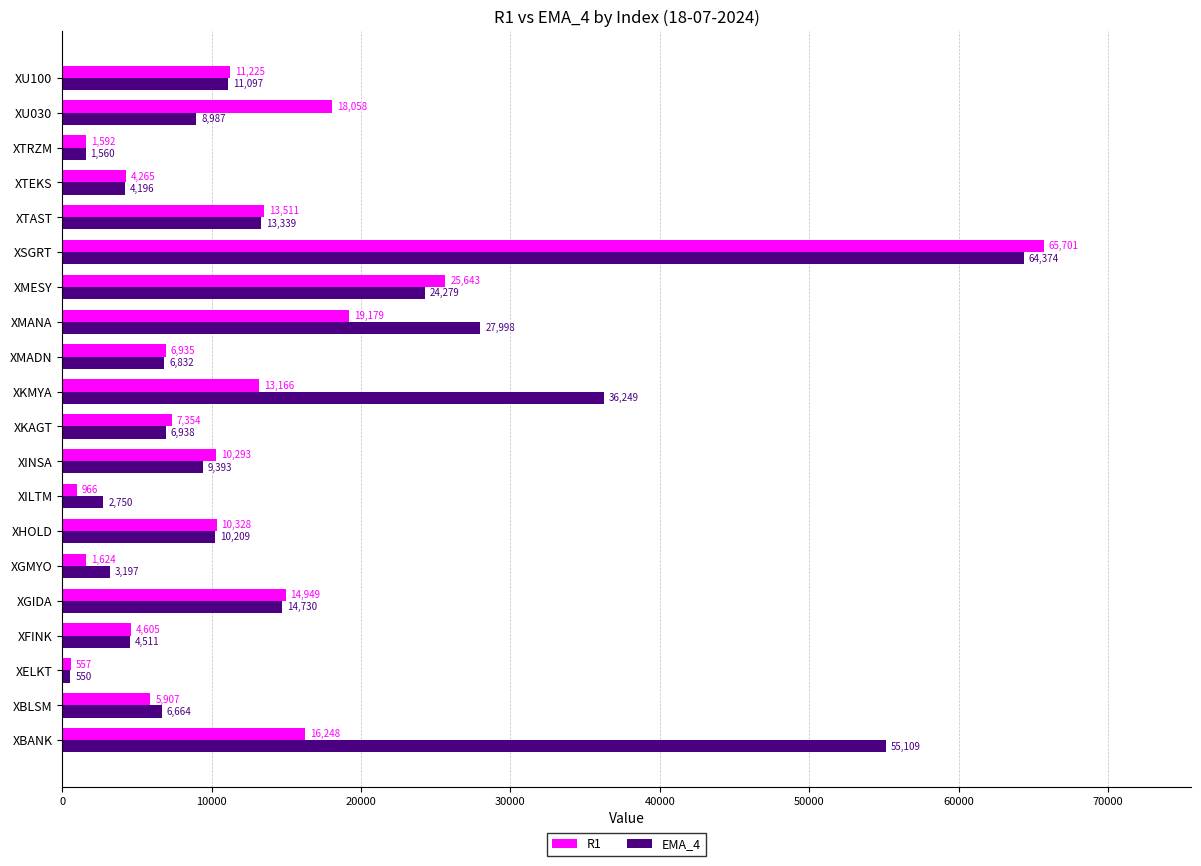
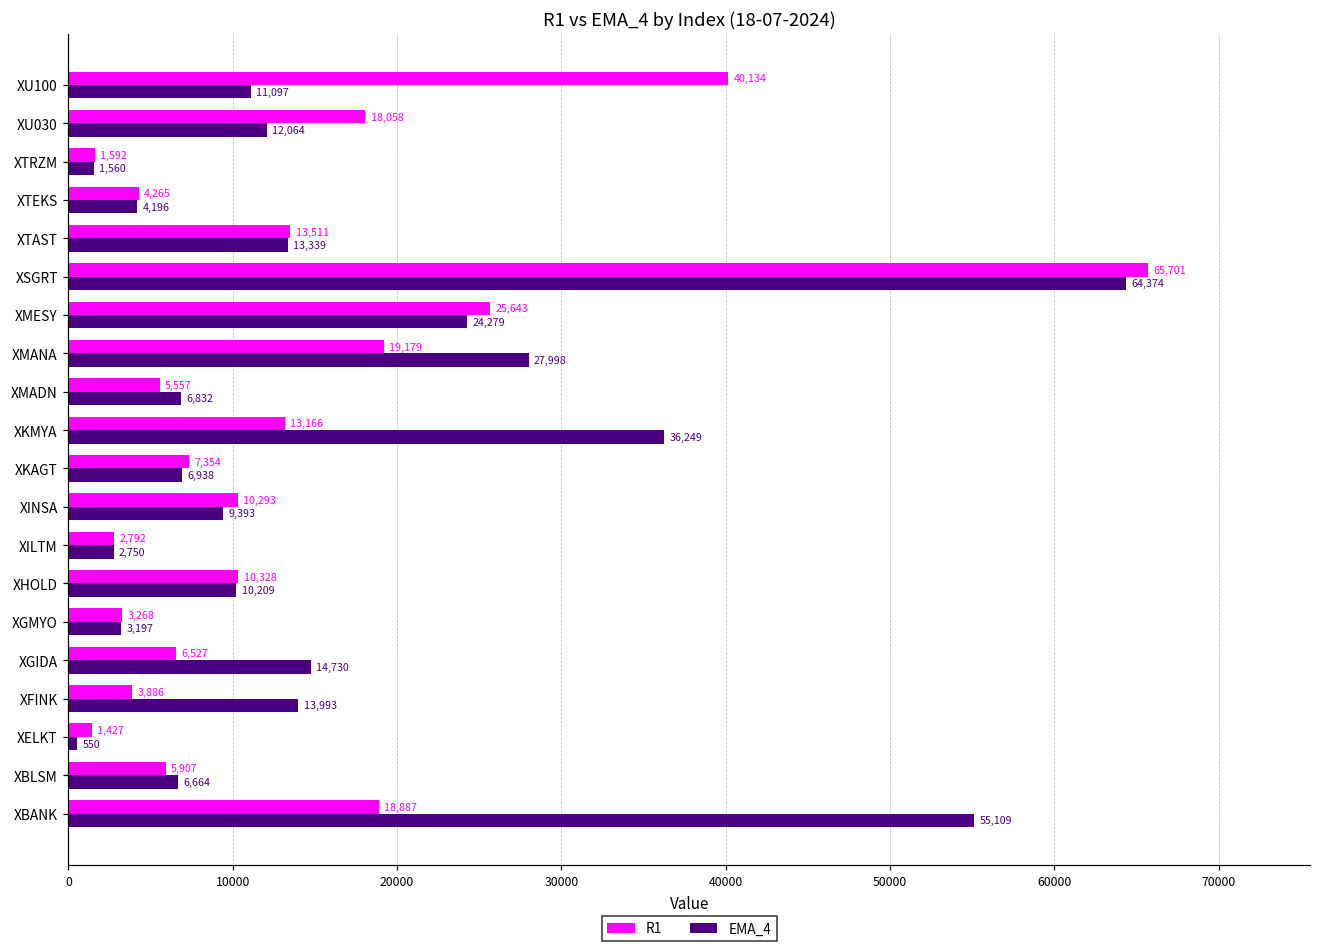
  {
    "R1": {
-     "XU100": "11,225",
+     "XU100": "40,134",
      "XU030": "18,058",
      "XTRZM": "1,592",
      "XTEKS": "4,265",
      "XTAST": "13,511",
      "XSGRT": "65,701",
      "XMESY": "25,643",
      "XMANA": "19,179",
-     "XMADN": "6,935",
+     "XMADN": "5,557",
      "XKMYA": "13,166",
      "XKAGT": "7,354",
      "XINSA": "10,293",
-     "XILTM": "966",
+     "XILTM": "2,792",
      "XHOLD": "10,328",
-     "XGMYO": "1,624",
-     "XGIDA": "14,949",
-     "XFINK": "4,605",
-     "XELKT": "557",
+     "XGMYO": "3,268",
+     "XGIDA": "6,527",
+     "XFINK": "3,886",
+     "XELKT": "1,427",
      "XBLSM": "5,907",
-     "XBANK": "16,248"
+     "XBANK": "18,887"
    },
    "EMA_4": {
      "XU100": "11,097",
-     "XU030": "8,987",
+     "XU030": "12,064",
      "XTRZM": "1,560",
      "XTEKS": "4,196",
      "XTAST": "13,339",
      "XSGRT": "64,374",
      "XMESY": "24,279",
      "XMANA": "27,998",
      "XMADN": "6,832",
      "XKMYA": "36,249",
      "XKAGT": "6,938",
      "XINSA": "9,393",
      "XILTM": "2,750",
      "XHOLD": "10,209",
      "XGMYO": "3,197",
      "XGIDA": "14,730",
-     "XFINK": "4,511",
+     "XFINK": "13,993",
      "XELKT": "550",
      "XBLSM": "6,664",
      "XBANK": "55,109"
    }
  }
